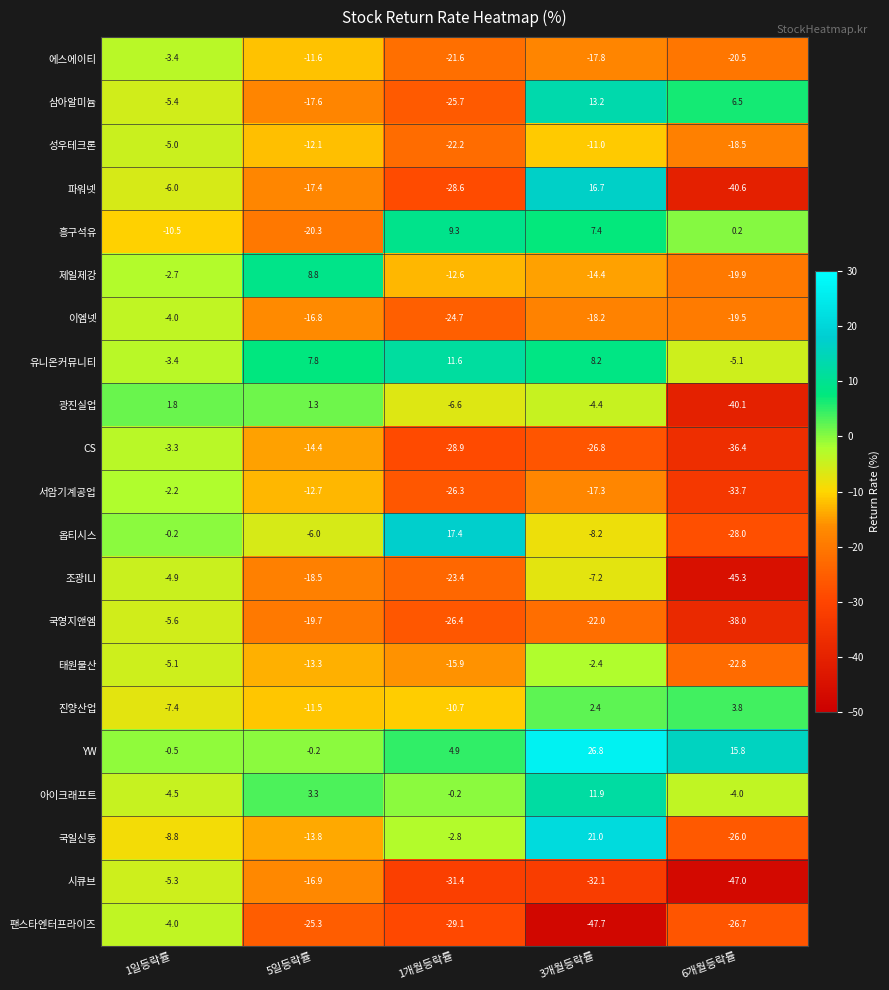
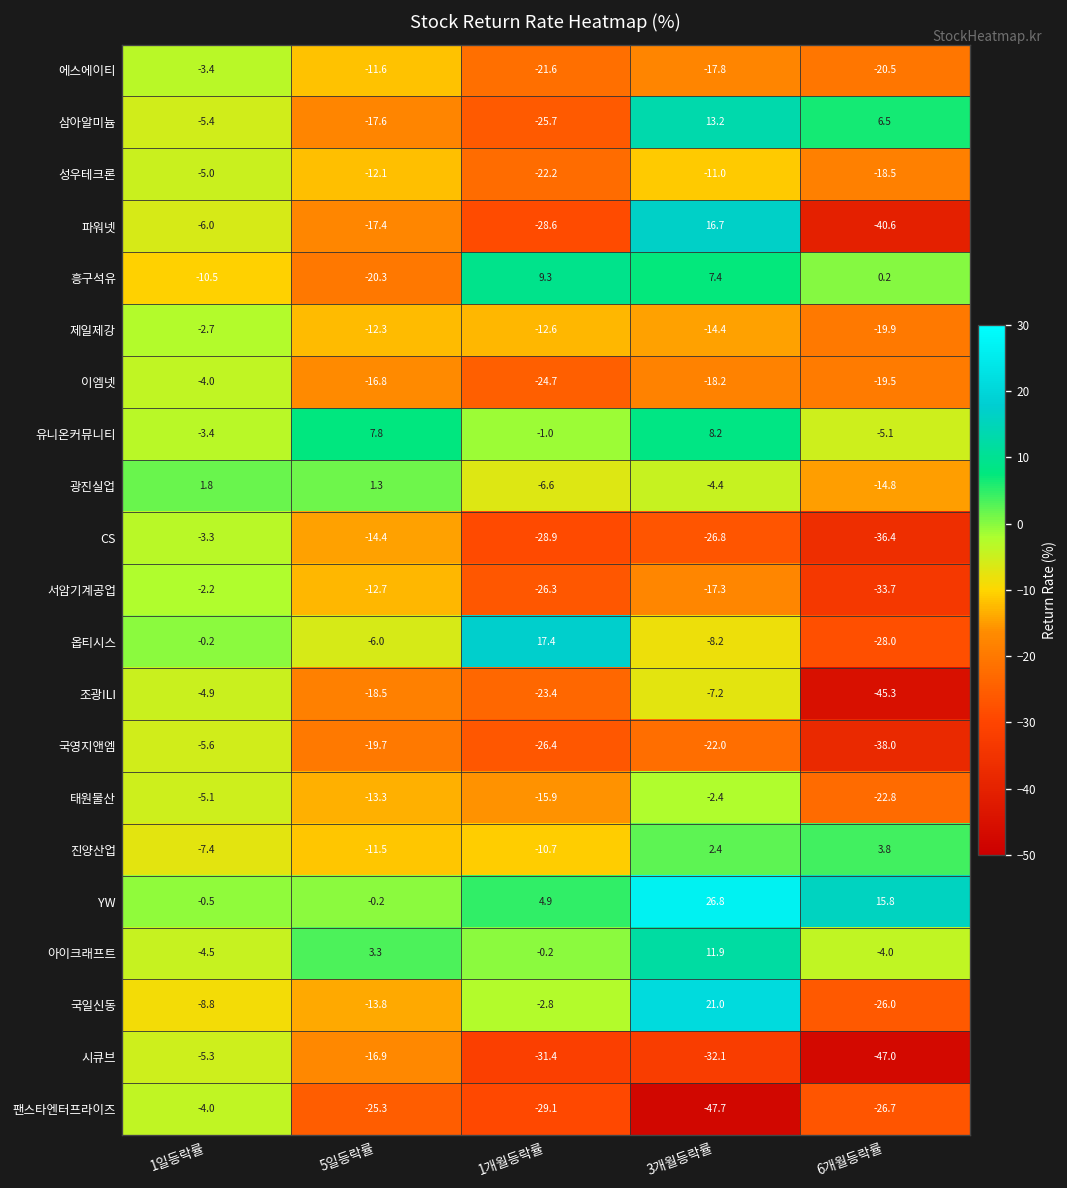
  {
    "에스에이티": {
      "1일등락률": -3.4,
      "5일등락률": -11.6,
      "1개월등락률": -21.6,
      "3개월등락률": -17.8,
      "6개월등락률": -20.5
    },
    "삼아알미늄": {
      "1일등락률": -5.4,
      "5일등락률": -17.6,
      "1개월등락률": -25.7,
      "3개월등락률": 13.2,
      "6개월등락률": 6.5
    },
    "성우테크론": {
      "1일등락률": -5.0,
      "5일등락률": -12.1,
      "1개월등락률": -22.2,
      "3개월등락률": -11.0,
      "6개월등락률": -18.5
    },
    "파워넷": {
      "1일등락률": -6.0,
      "5일등락률": -17.4,
      "1개월등락률": -28.6,
      "3개월등락률": 16.7,
      "6개월등락률": -40.6
    },
    "흥구석유": {
      "1일등락률": -10.5,
      "5일등락률": -20.3,
      "1개월등락률": 9.3,
      "3개월등락률": 7.4,
      "6개월등락률": 0.2
    },
    "제일제강": {
      "1일등락률": -2.7,
-     "5일등락률": 8.8,
+     "5일등락률": -12.3,
      "1개월등락률": -12.6,
      "3개월등락률": -14.4,
      "6개월등락률": -19.9
    },
    "이엠넷": {
      "1일등락률": -4.0,
      "5일등락률": -16.8,
      "1개월등락률": -24.7,
      "3개월등락률": -18.2,
      "6개월등락률": -19.5
    },
    "유니온커뮤니티": {
      "1일등락률": -3.4,
      "5일등락률": 7.8,
-     "1개월등락률": 11.6,
+     "1개월등락률": -1.0,
      "3개월등락률": 8.2,
      "6개월등락률": -5.1
    },
    "광진실업": {
      "1일등락률": 1.8,
      "5일등락률": 1.3,
      "1개월등락률": -6.6,
      "3개월등락률": -4.4,
-     "6개월등락률": -40.1
+     "6개월등락률": -14.8
    },
    "CS": {
      "1일등락률": -3.3,
      "5일등락률": -14.4,
      "1개월등락률": -28.9,
      "3개월등락률": -26.8,
      "6개월등락률": -36.4
    },
    "서암기계공업": {
      "1일등락률": -2.2,
      "5일등락률": -12.7,
      "1개월등락률": -26.3,
      "3개월등락률": -17.3,
      "6개월등락률": -33.7
    },
    "옵티시스": {
      "1일등락률": -0.2,
      "5일등락률": -6.0,
      "1개월등락률": 17.4,
      "3개월등락률": -8.2,
      "6개월등락률": -28.0
    },
    "조광ILI": {
      "1일등락률": -4.9,
      "5일등락률": -18.5,
      "1개월등락률": -23.4,
      "3개월등락률": -7.2,
      "6개월등락률": -45.3
    },
    "국영지앤엠": {
      "1일등락률": -5.6,
      "5일등락률": -19.7,
      "1개월등락률": -26.4,
      "3개월등락률": -22.0,
      "6개월등락률": -38.0
    },
    "태원물산": {
      "1일등락률": -5.1,
      "5일등락률": -13.3,
      "1개월등락률": -15.9,
      "3개월등락률": -2.4,
      "6개월등락률": -22.8
    },
    "진양산업": {
      "1일등락률": -7.4,
      "5일등락률": -11.5,
      "1개월등락률": -10.7,
      "3개월등락률": 2.4,
      "6개월등락률": 3.8
    },
    "YW": {
      "1일등락률": -0.5,
      "5일등락률": -0.2,
      "1개월등락률": 4.9,
      "3개월등락률": 26.8,
      "6개월등락률": 15.8
    },
    "아이크래프트": {
      "1일등락률": -4.5,
      "5일등락률": 3.3,
      "1개월등락률": -0.2,
      "3개월등락률": 11.9,
      "6개월등락률": -4.0
    },
    "국일신동": {
      "1일등락률": -8.8,
      "5일등락률": -13.8,
      "1개월등락률": -2.8,
      "3개월등락률": 21.0,
      "6개월등락률": -26.0
    },
    "시큐브": {
      "1일등락률": -5.3,
      "5일등락률": -16.9,
      "1개월등락률": -31.4,
      "3개월등락률": -32.1,
      "6개월등락률": -47.0
    },
    "팬스타엔터프라이즈": {
      "1일등락률": -4.0,
      "5일등락률": -25.3,
      "1개월등락률": -29.1,
      "3개월등락률": -47.7,
      "6개월등락률": -26.7
    }
  }
